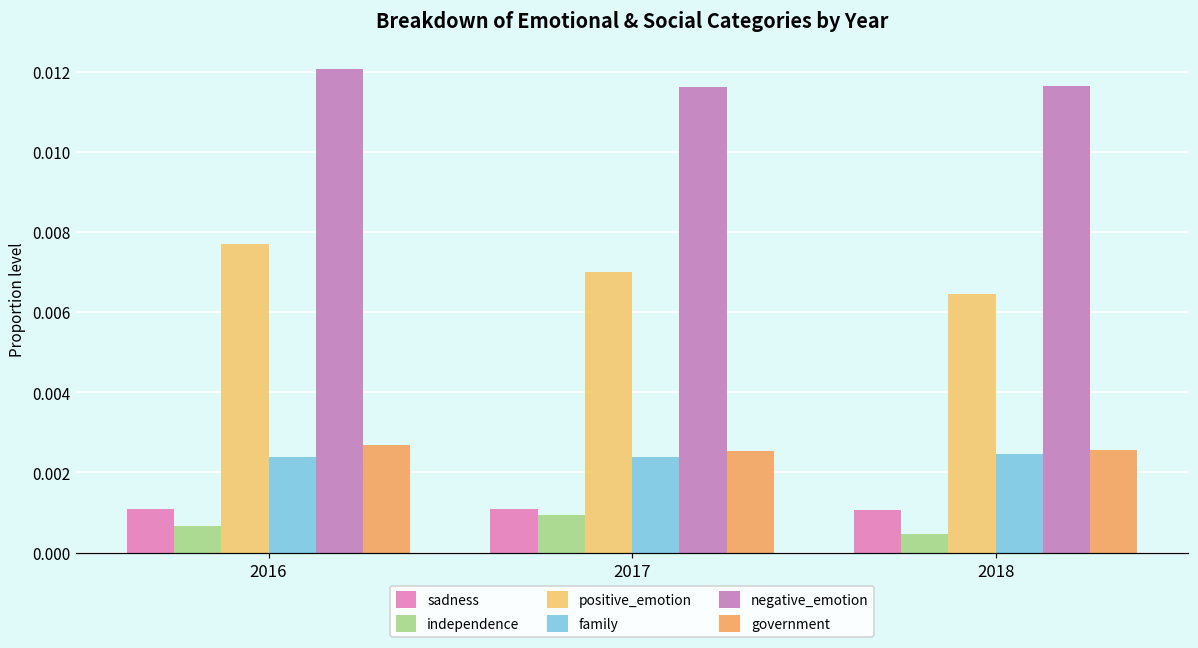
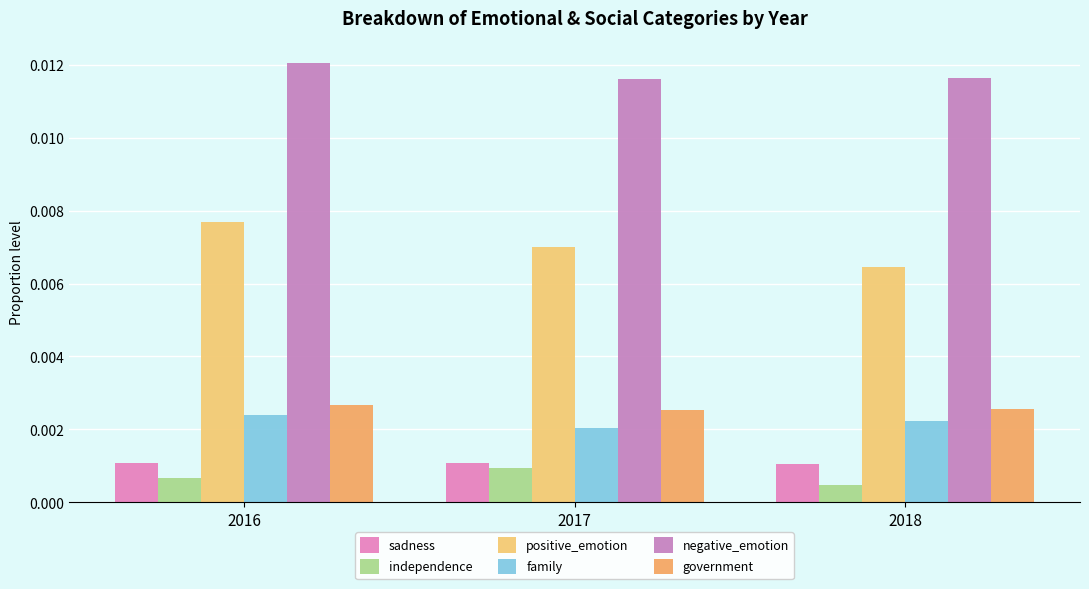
  {
    "independence": {
      "2016": 0.0007,
      "2017": 0.0009,
      "2018": 0.0005
    },
    "family": {
      "2016": 0.0024,
-     "2017": 0.0024,
-     "2018": 0.0025
+     "2017": 0.0020,
+     "2018": 0.0022
    }
  }
